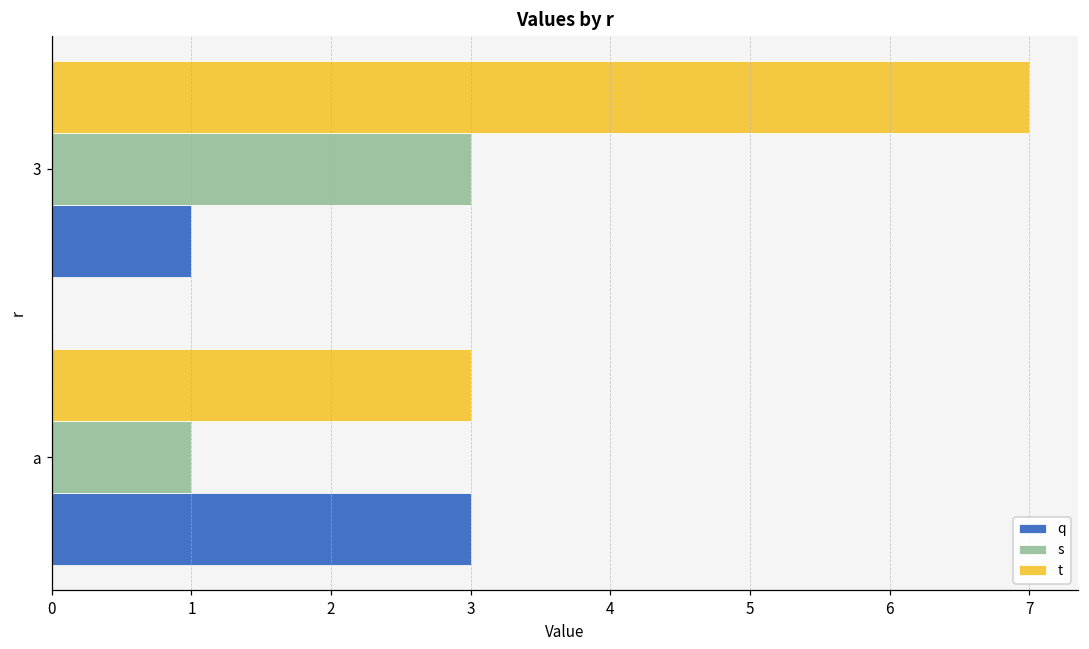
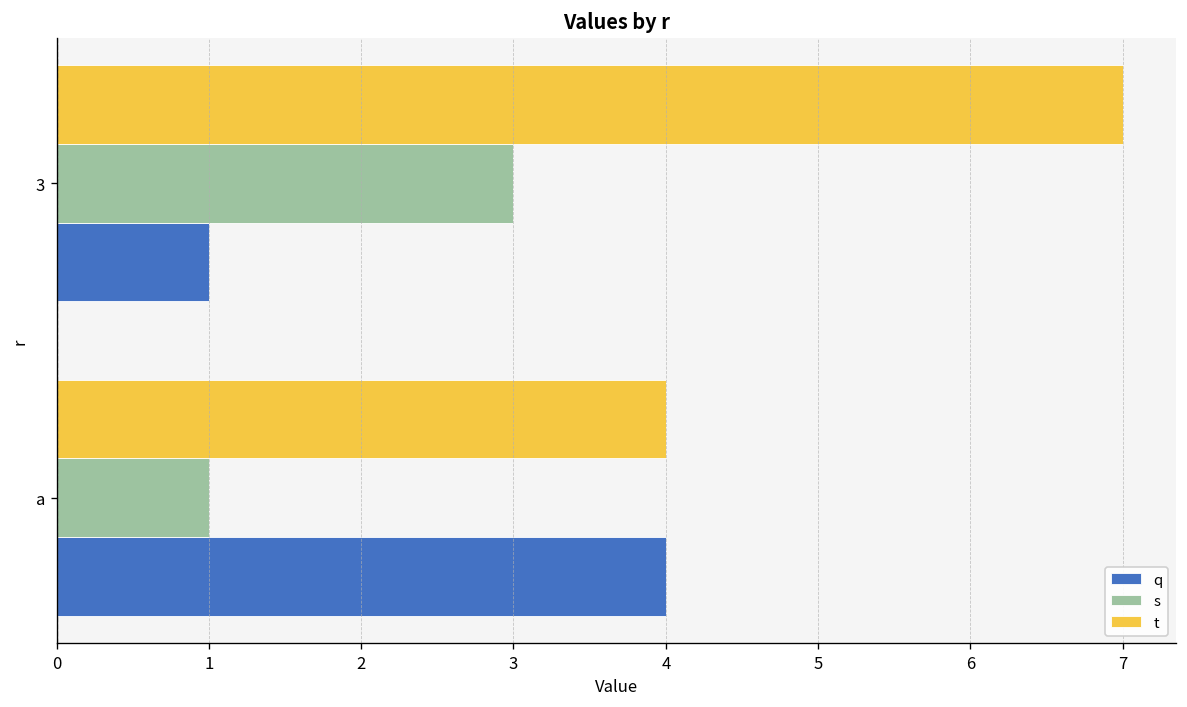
  {
    "q": {
      "3": 1,
-     "a": 3
+     "a": 4
    },
    "s": {
      "3": 3,
      "a": 1
    },
    "t": {
      "3": 7,
-     "a": 3
+     "a": 4
    }
  }
